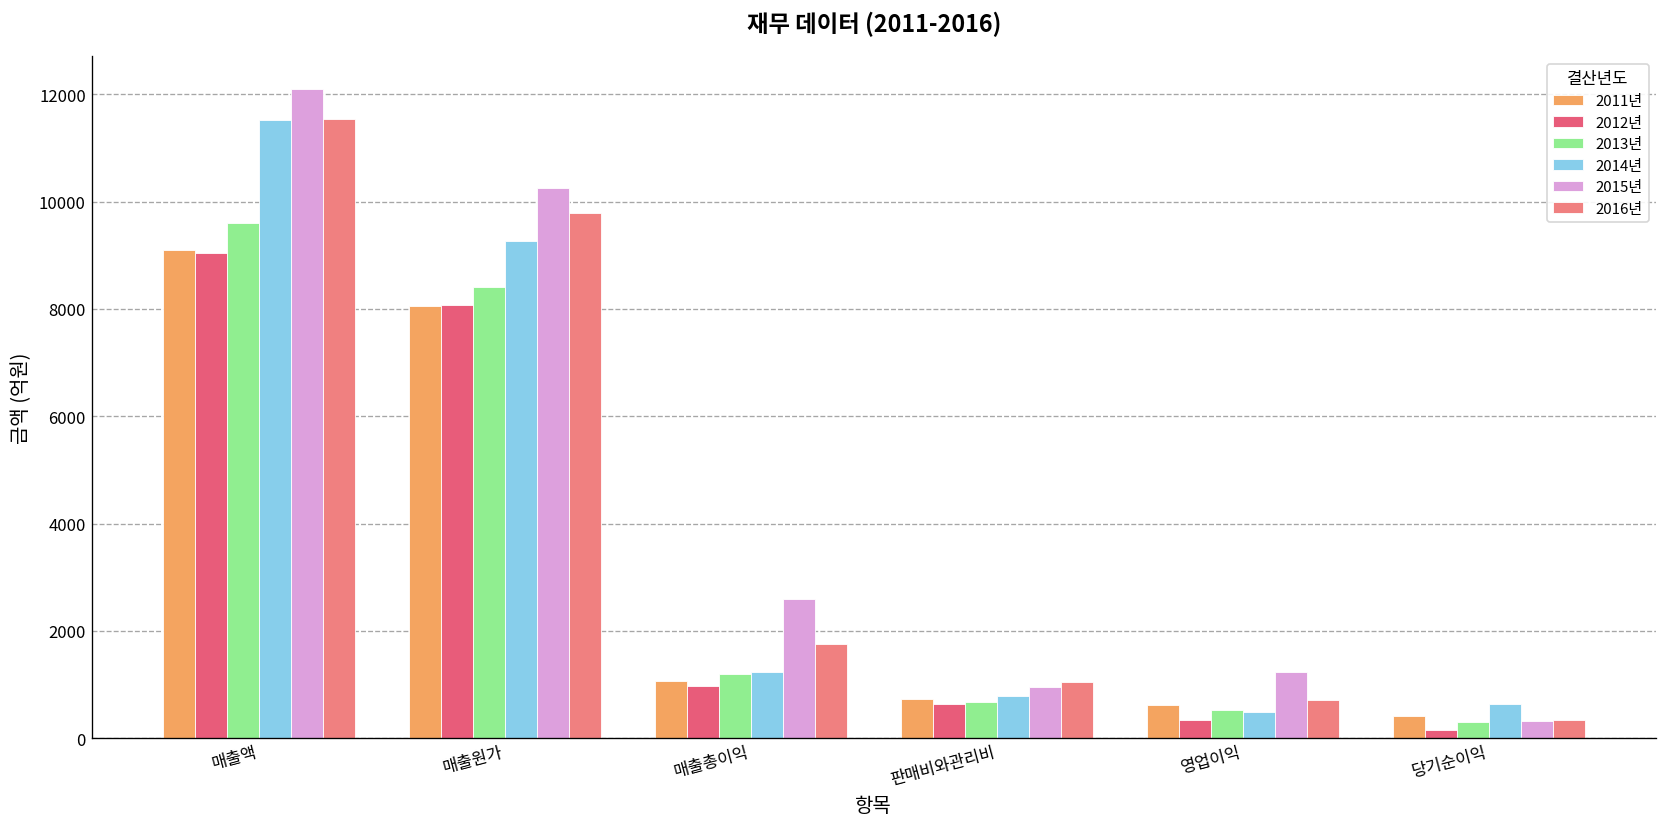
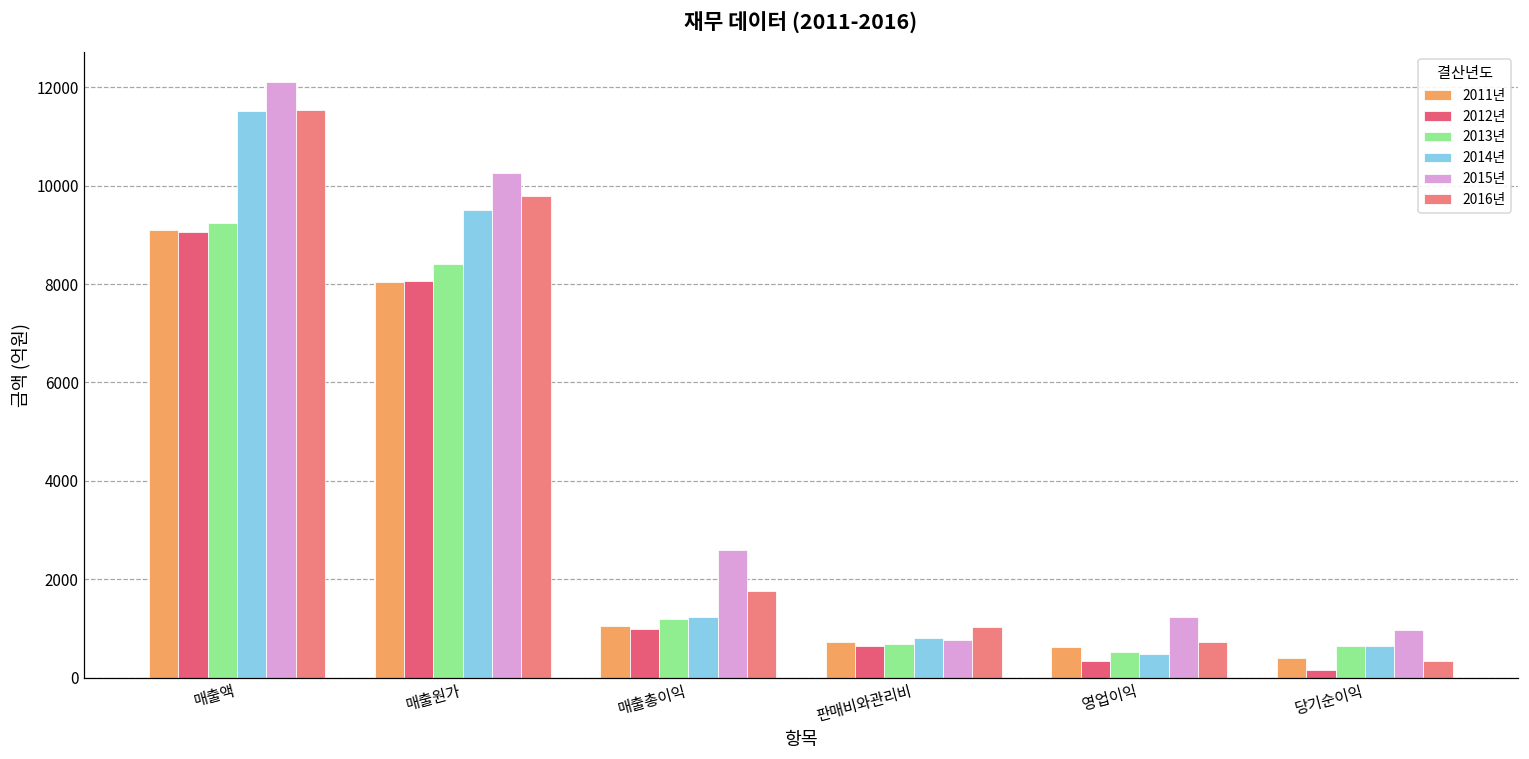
  {
    "2013년": {
-     "매출액": 9600,
+     "매출액": 9200,
      "매출원가": 8400,
      "매출총이익": 1200,
      "판매비와관리비": 700,
      "영업이익": 500,
-     "당기순이익": 300
+     "당기순이익": 600
    },
    "2014년": {
      "매출액": 11500,
-     "매출원가": 9300,
+     "매출원가": 9500,
      "매출총이익": 1200,
      "판매비와관리비": 800,
      "영업이익": 500,
      "당기순이익": 600
    },
    "2015년": {
      "매출액": 12100,
      "매출원가": 10300,
      "매출총이익": 2600,
-     "판매비와관리비": 1000,
+     "판매비와관리비": 800,
      "영업이익": 1200,
-     "당기순이익": 300
+     "당기순이익": 1000
    }
  }
